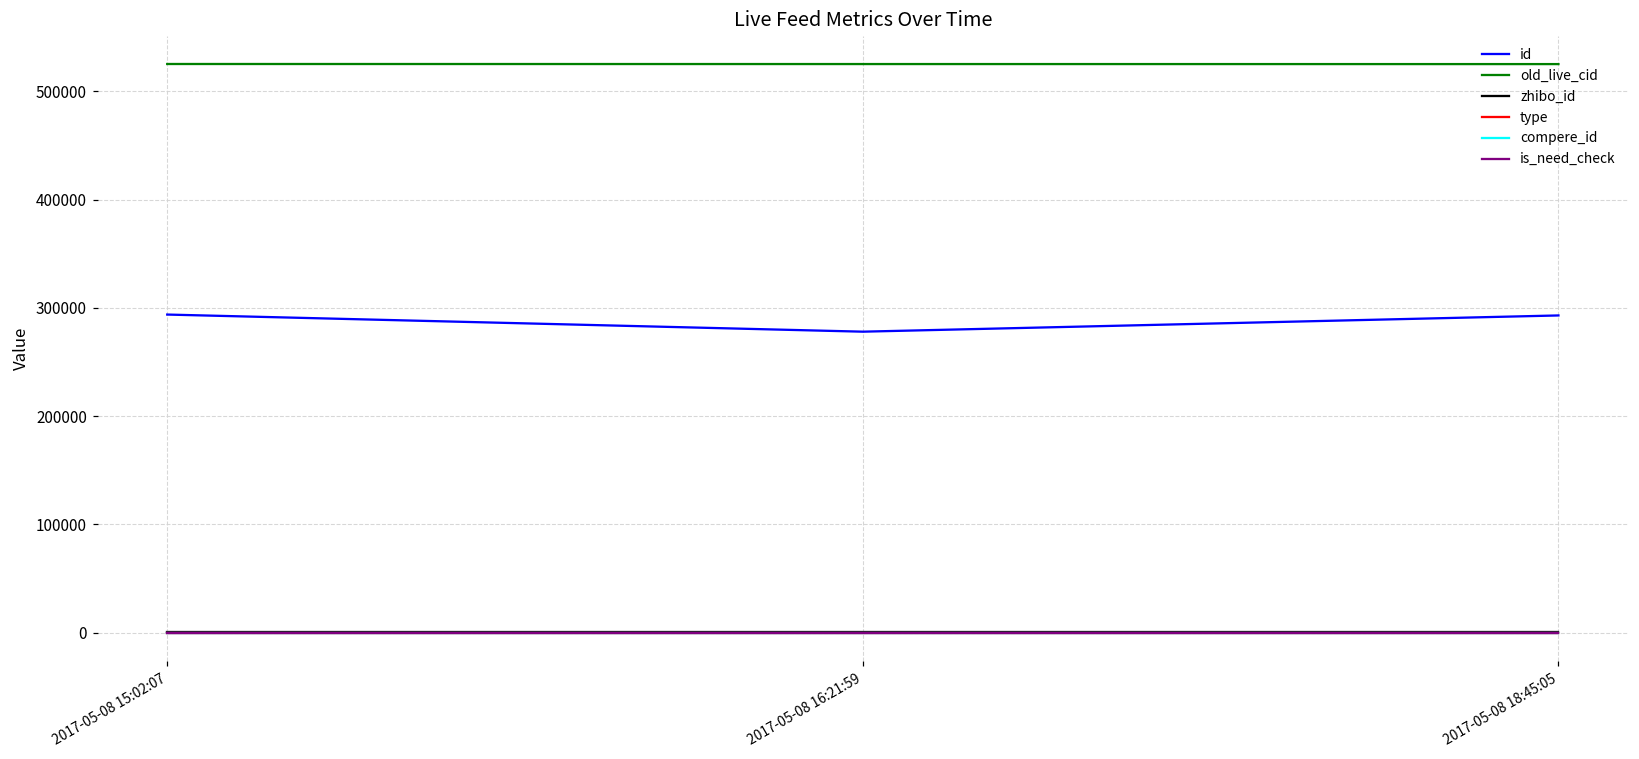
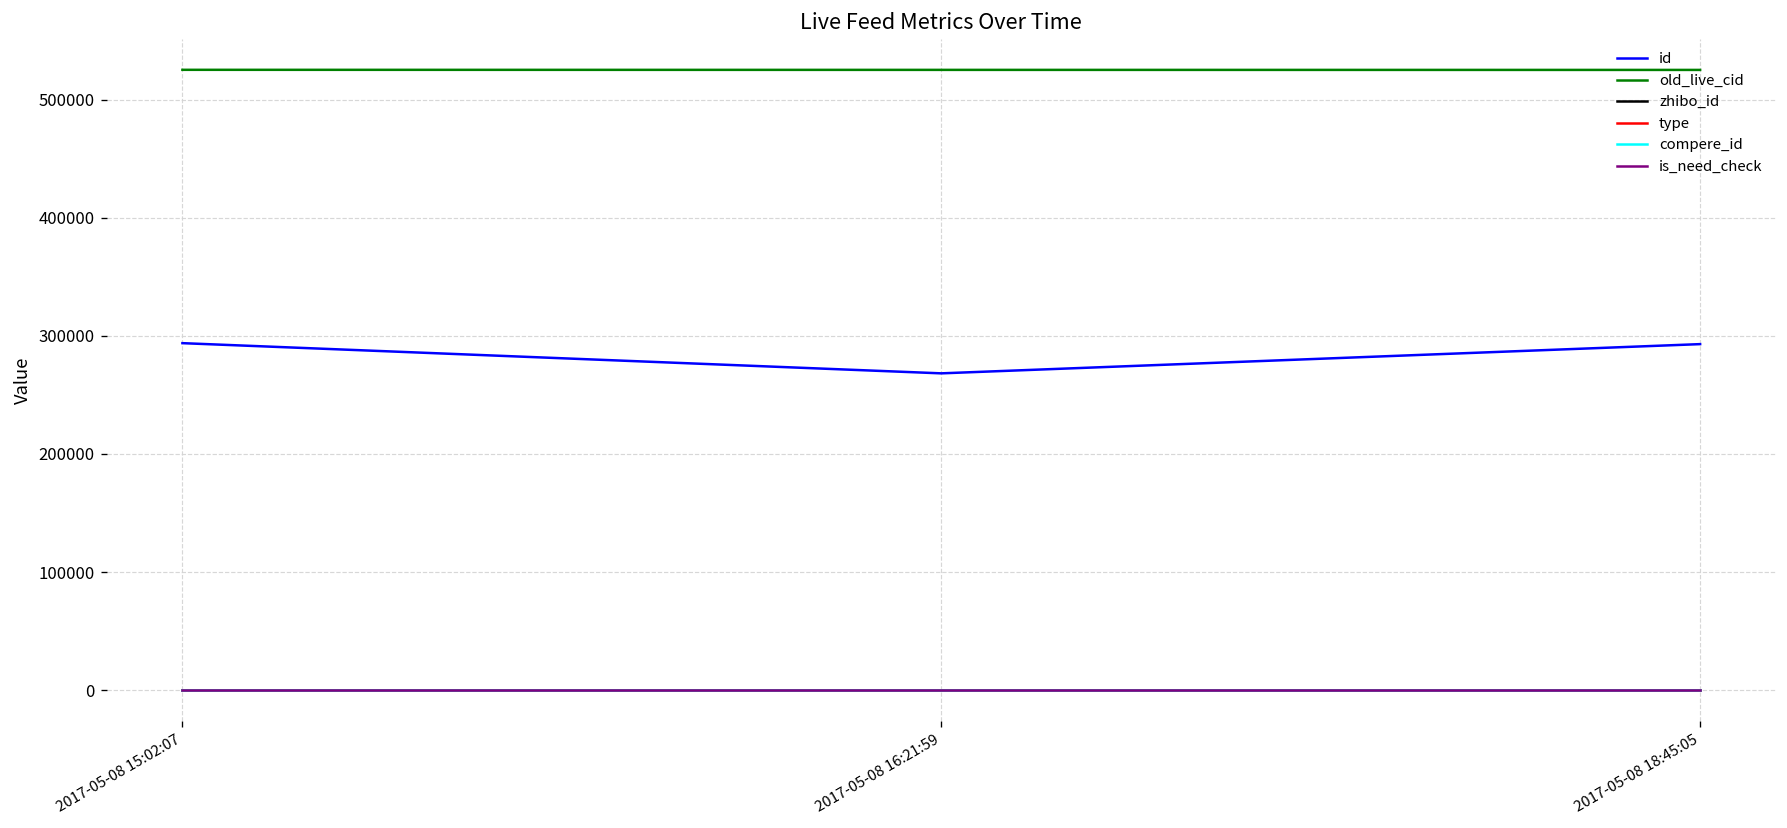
  {
    "id": {
      "2017-05-08 15:02:07": 290000,
-     "2017-05-08 16:21:59": 280000,
+     "2017-05-08 16:21:59": 270000,
      "2017-05-08 18:45:05": 290000
    },
    "old_live_cid": {
      "2017-05-08 15:02:07": 530000,
      "2017-05-08 16:21:59": 530000,
      "2017-05-08 18:45:05": 530000
    },
    "is_need_check": {
      "2017-05-08 15:02:07": 0,
      "2017-05-08 16:21:59": 0,
      "2017-05-08 18:45:05": 0
    }
  }
